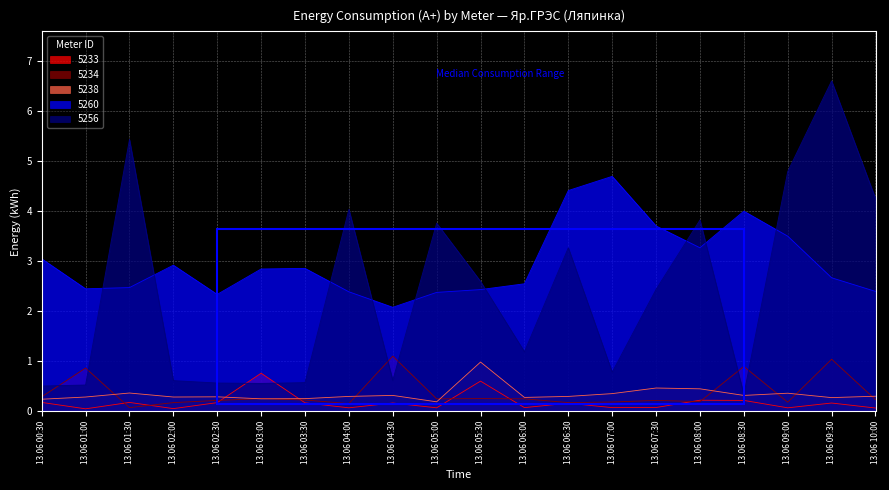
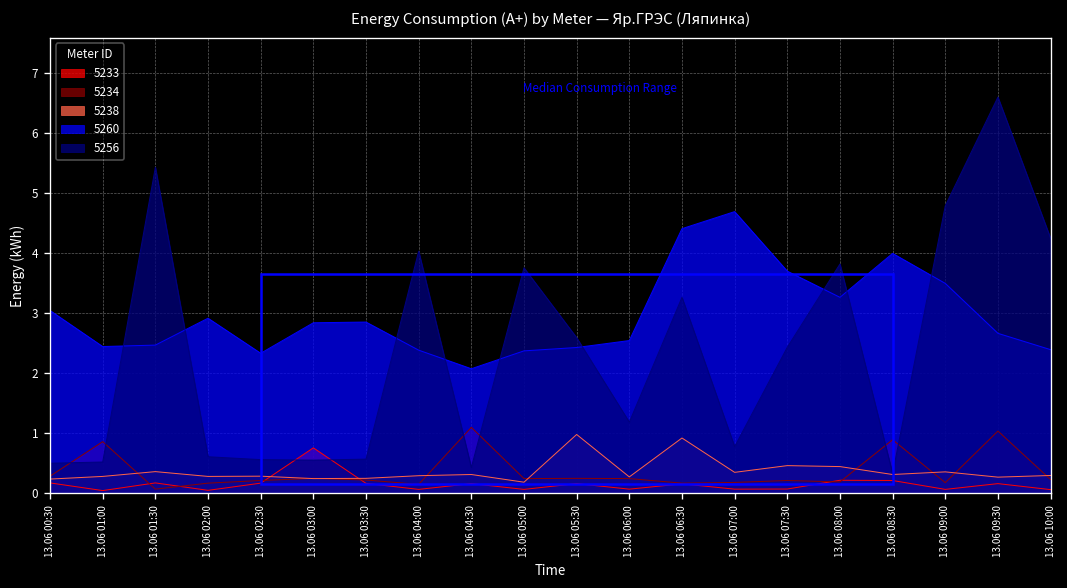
  {
    "5233": {
      "13.06 00:30": 0.2,
      "13.06 01:00": 0.0,
      "13.06 01:30": 0.2,
      "13.06 02:00": 0.1,
      "13.06 03:00": 0.8,
      "13.06 03:30": 0.2,
      "13.06 04:00": 0.1,
      "13.06 04:30": 0.2,
      "13.06 05:00": 0.1,
-     "13.06 05:30": 0.6,
+     "13.06 05:30": 0.2,
      "13.06 06:00": 0.1,
      "13.06 07:00": 0.1,
      "13.06 07:30": 0.1,
      "13.06 08:30": 0.2,
      "13.06 09:00": 0.1,
      "13.06 09:30": 0.2,
      "13.06 10:00": 0.1
    },
    "5234": {
      "13.06 01:00": 0.9,
      "13.06 01:30": 0.1,
      "13.06 02:00": 0.2,
      "13.06 04:00": 0.2,
      "13.06 04:30": 1.1,
      "13.06 05:00": 0.2,
      "13.06 05:30": 0.3,
      "13.06 07:00": 0.2,
      "13.06 07:30": 0.2,
      "13.06 08:30": 0.9,
      "13.06 09:00": 0.2,
      "13.06 09:30": 1.0,
      "13.06 10:00": 0.2
    },
    "5238": {
      "13.06 01:00": 0.3,
      "13.06 01:30": 0.4,
      "13.06 02:00": 0.3,
      "13.06 02:30": 0.3,
      "13.06 04:00": 0.3,
      "13.06 04:30": 0.3,
      "13.06 05:00": 0.2,
      "13.06 05:30": 1.0,
-     "13.06 06:30": 0.3,
+     "13.06 06:30": 0.9,
      "13.06 07:00": 0.4,
      "13.06 07:30": 0.5,
      "13.06 08:00": 0.4,
      "13.06 09:00": 0.4,
      "13.06 09:30": 0.3,
      "13.06 10:00": 0.3
    },
    "5260": {
      "13.06 00:30": 3.0,
      "13.06 01:00": 2.4,
      "13.06 01:30": 2.5,
      "13.06 02:00": 2.9,
      "13.06 02:30": 2.3,
      "13.06 03:00": 2.8,
      "13.06 03:30": 2.9,
      "13.06 04:00": 2.4,
      "13.06 04:30": 2.1,
      "13.06 05:00": 2.4,
      "13.06 05:30": 2.4,
      "13.06 06:00": 2.5,
      "13.06 06:30": 4.4,
      "13.06 07:00": 4.7,
      "13.06 07:30": 3.7,
      "13.06 08:00": 3.3,
      "13.06 08:30": 4.0,
      "13.06 09:00": 3.5,
      "13.06 09:30": 2.7,
      "13.06 10:00": 2.4
    },
    "5256": {
      "13.06 00:30": 0.5,
      "13.06 01:00": 0.5,
      "13.06 01:30": 5.4,
      "13.06 02:00": 0.6,
      "13.06 02:30": 0.6,
      "13.06 03:00": 0.6,
      "13.06 03:30": 0.6,
      "13.06 04:00": 4.0,
-     "13.06 04:30": 0.6,
+     "13.06 04:30": 0.4,
      "13.06 05:00": 3.8,
      "13.06 05:30": 2.6,
      "13.06 06:00": 1.2,
      "13.06 06:30": 3.3,
      "13.06 07:00": 0.8,
      "13.06 07:30": 2.4,
      "13.06 08:00": 3.8,
      "13.06 09:00": 4.8,
      "13.06 09:30": 6.6,
      "13.06 10:00": 4.3
    }
  }
